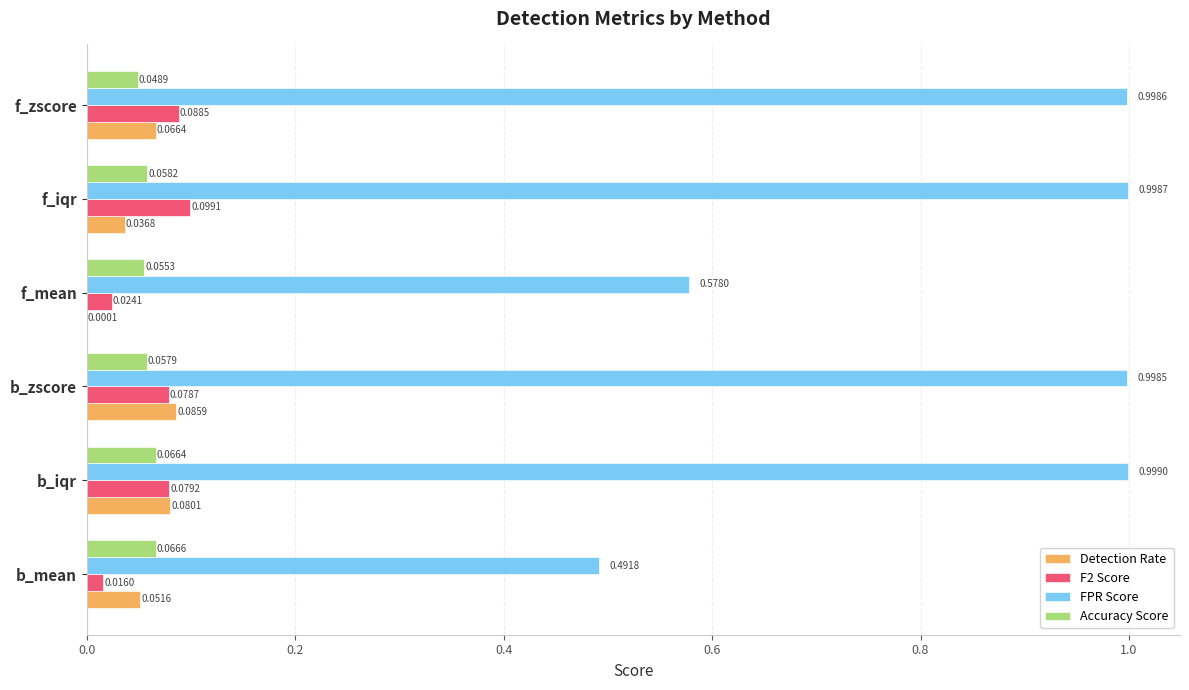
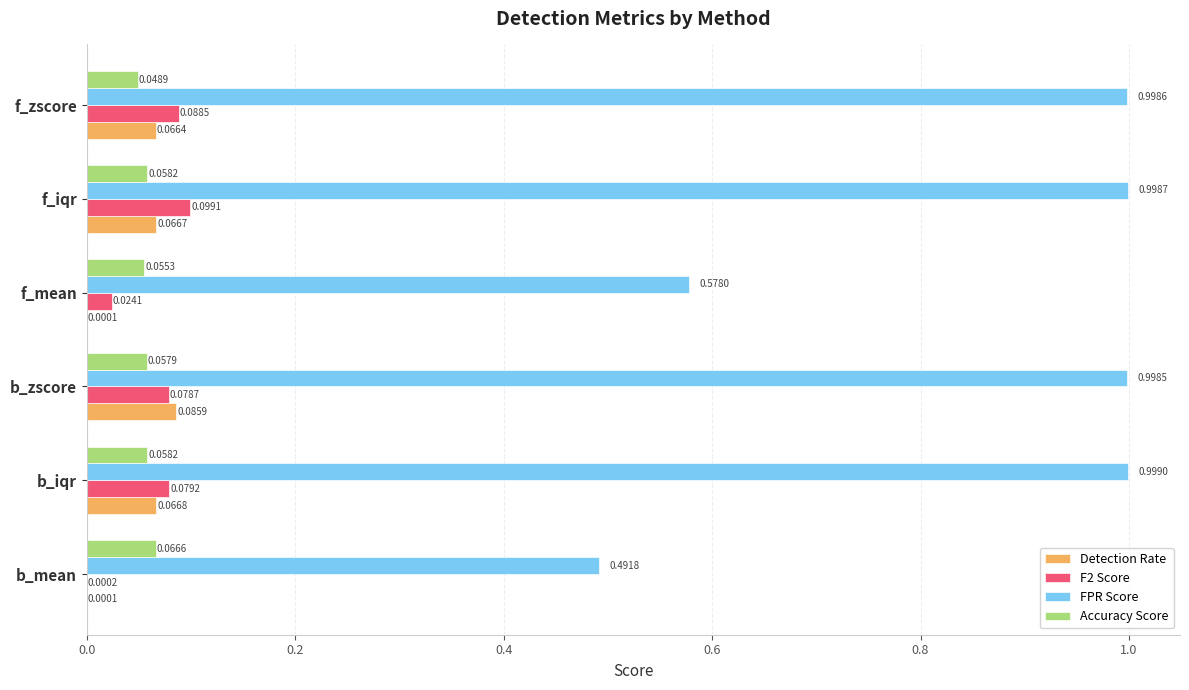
  {
    "Detection Rate": {
      "f_zscore": 0.0664,
-     "f_iqr": 0.0368,
+     "f_iqr": 0.0667,
      "f_mean": 0.0001,
      "b_zscore": 0.0859,
-     "b_iqr": 0.0801,
-     "b_mean": 0.0516
+     "b_iqr": 0.0668,
+     "b_mean": 0.0001
    },
    "F2 Score": {
      "f_zscore": 0.0885,
      "f_iqr": 0.0991,
      "f_mean": 0.0241,
      "b_zscore": 0.0787,
      "b_iqr": 0.0792,
-     "b_mean": 0.0160
+     "b_mean": 0.0002
    },
    "FPR Score": {
      "f_zscore": 0.9986,
      "f_iqr": 0.9987,
      "f_mean": 0.5780,
      "b_zscore": 0.9985,
      "b_iqr": 0.9990,
      "b_mean": 0.4918
    },
    "Accuracy Score": {
      "f_zscore": 0.0489,
      "f_iqr": 0.0582,
      "f_mean": 0.0553,
      "b_zscore": 0.0579,
-     "b_iqr": 0.0664,
+     "b_iqr": 0.0582,
      "b_mean": 0.0666
    }
  }
